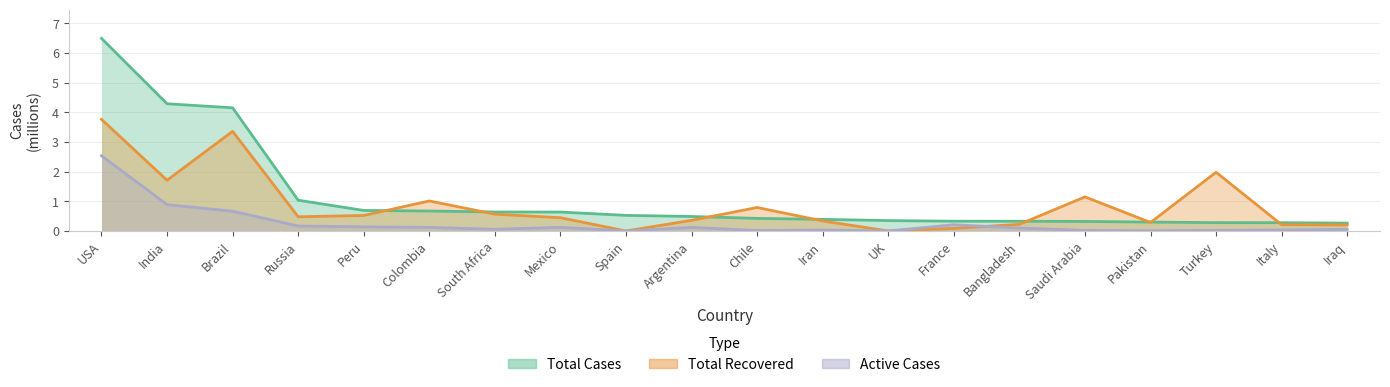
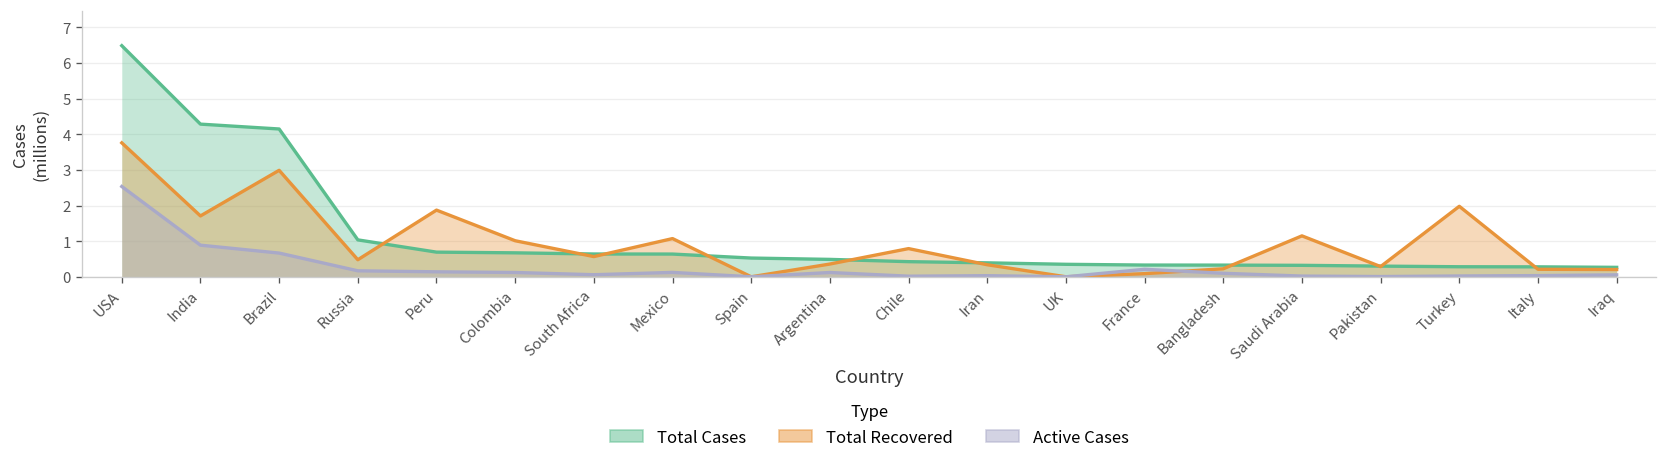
  {
    "Total Recovered": {
      "USA": 3.8,
      "India": 1.7,
-     "Brazil": 3.4,
+     "Brazil": 3.0,
      "Russia": 0.5,
-     "Peru": 0.5,
+     "Peru": 1.9,
      "Colombia": 1.0,
-     "Mexico": 0.4,
+     "Mexico": 1.1,
      "Argentina": 0.4,
      "Chile": 0.8,
      "France": 0.1,
      "Bangladesh": 0.2,
      "Saudi Arabia": 1.1,
      "Turkey": 2.0
    }
  }
